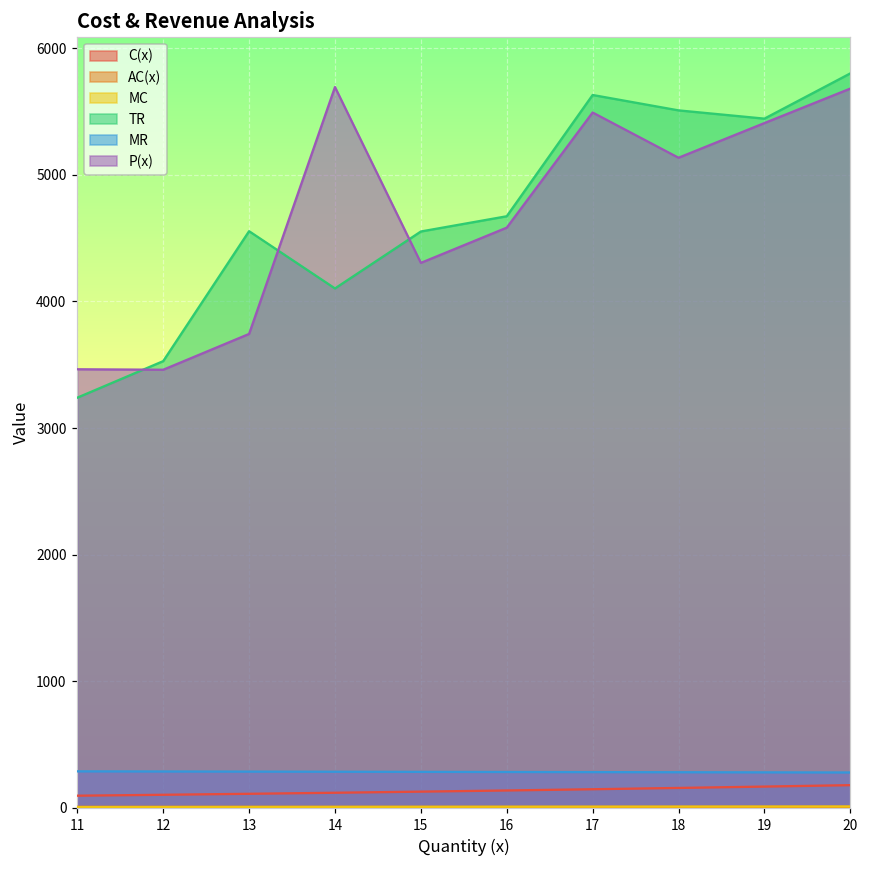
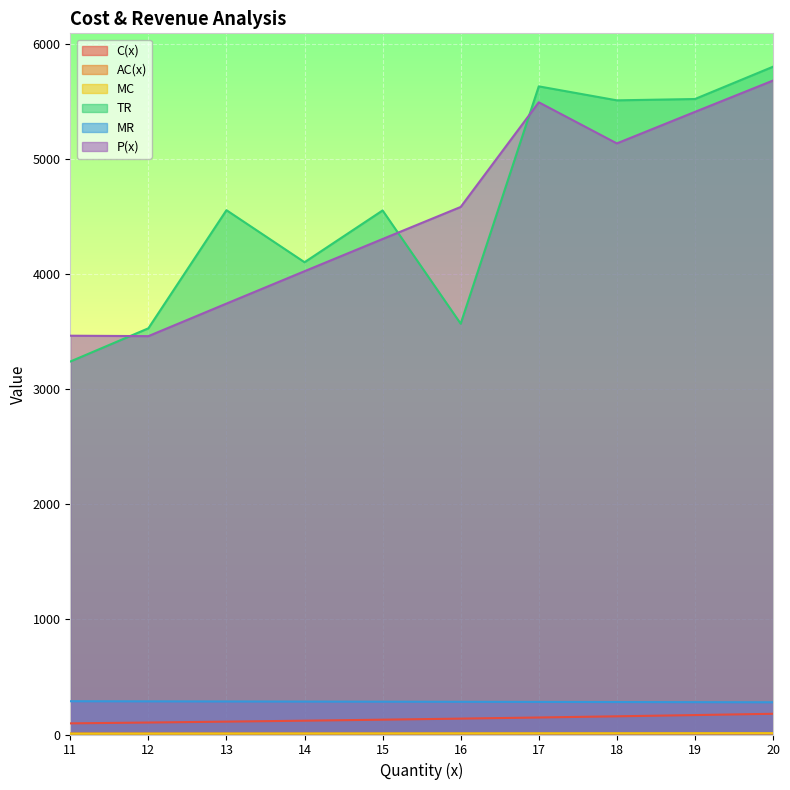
  {
    "TR": {
      "11": 3240,
      "12": 3530,
      "13": 4550,
      "14": 4100,
      "15": 4550,
-     "16": 4670,
+     "16": 3570,
      "17": 5630,
      "18": 5510,
-     "19": 5440,
+     "19": 5520,
      "20": 5800
    },
    "MR": {
      "11": 290,
      "12": 290,
      "13": 290,
      "14": 290,
      "15": 290,
      "16": 280,
      "17": 280,
      "18": 280,
      "19": 280,
      "20": 280
    },
    "P(x)": {
      "11": 3460,
      "12": 3460,
      "13": 3740,
-     "14": 5690,
+     "14": 4020,
      "15": 4300,
      "16": 4580,
      "17": 5490,
      "18": 5130,
      "19": 5410,
      "20": 5680
    }
  }
